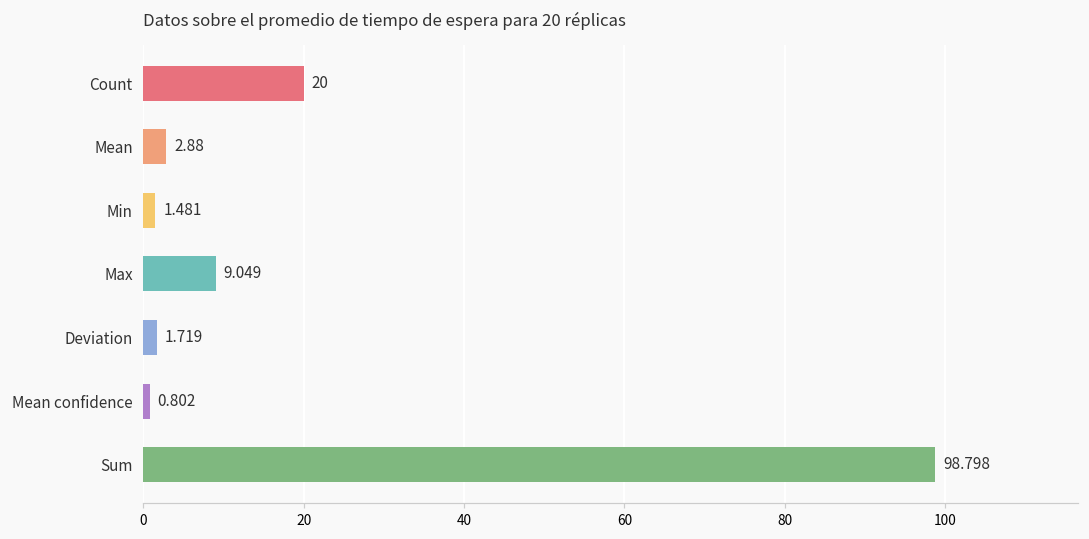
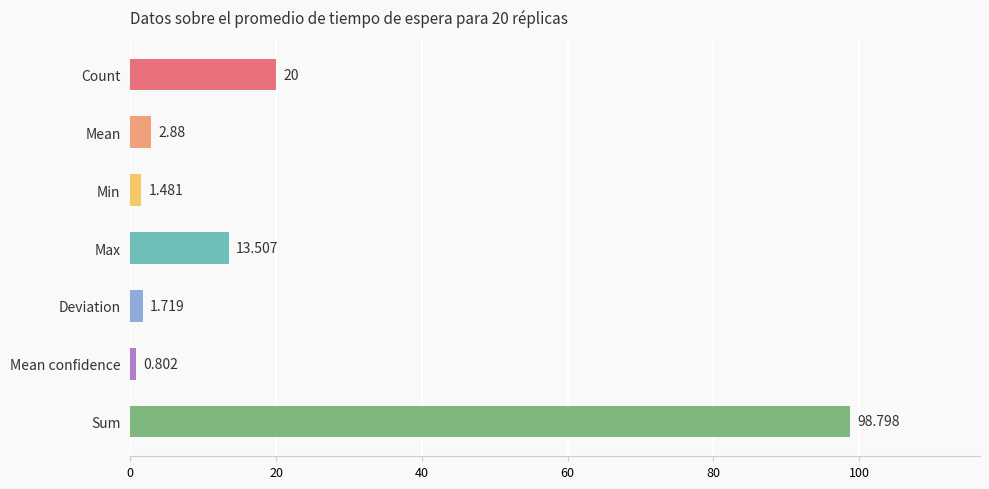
  {
    "Count": 20,
    "Mean": 2.88,
    "Min": 1.481,
-   "Max": 9.049,
+   "Max": 13.507,
    "Deviation": 1.719,
    "Mean confidence": 0.802,
    "Sum": 98.798
  }
